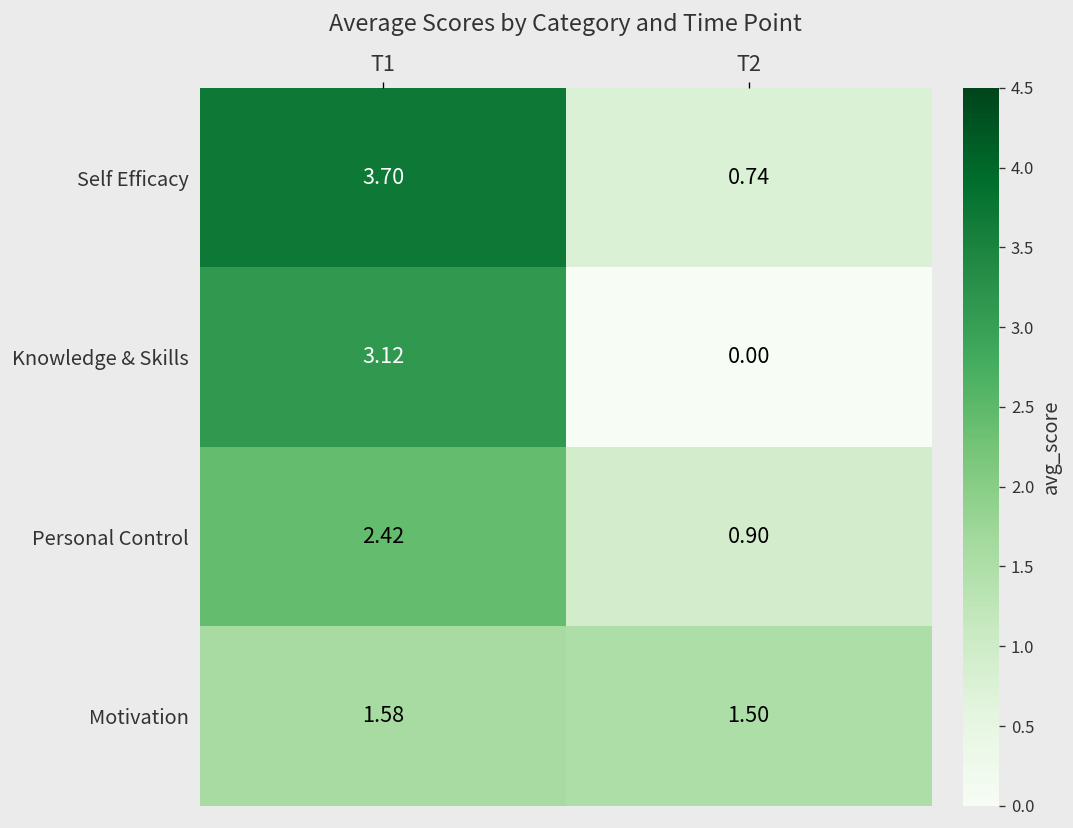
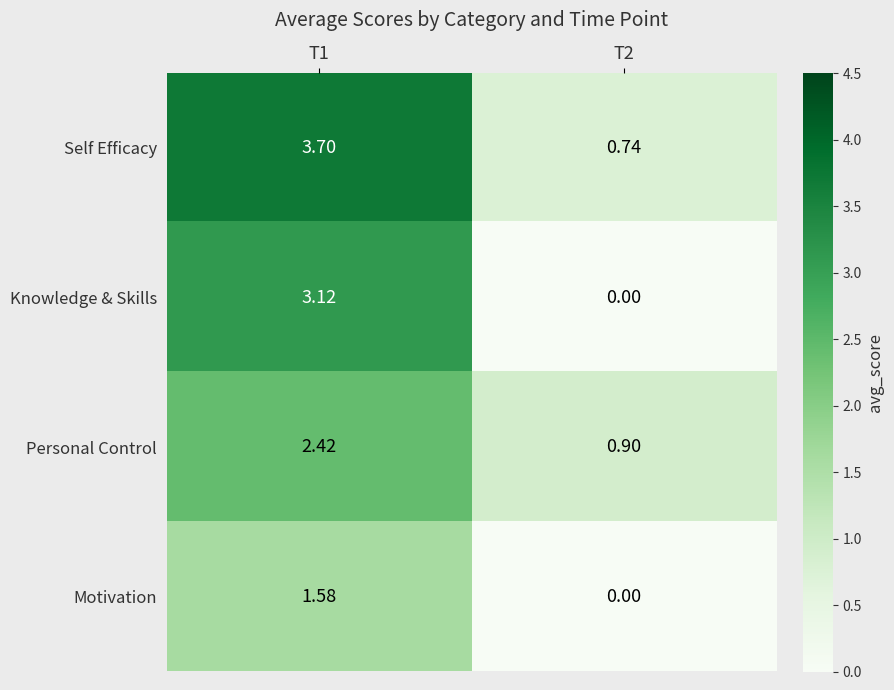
  {
    "Self Efficacy": {
      "T1": 3.70,
      "T2": 0.74
    },
    "Knowledge & Skills": {
      "T1": 3.12,
      "T2": 0.00
    },
    "Personal Control": {
      "T1": 2.42,
      "T2": 0.90
    },
    "Motivation": {
      "T1": 1.58,
-     "T2": 1.50
+     "T2": 0.00
    }
  }
